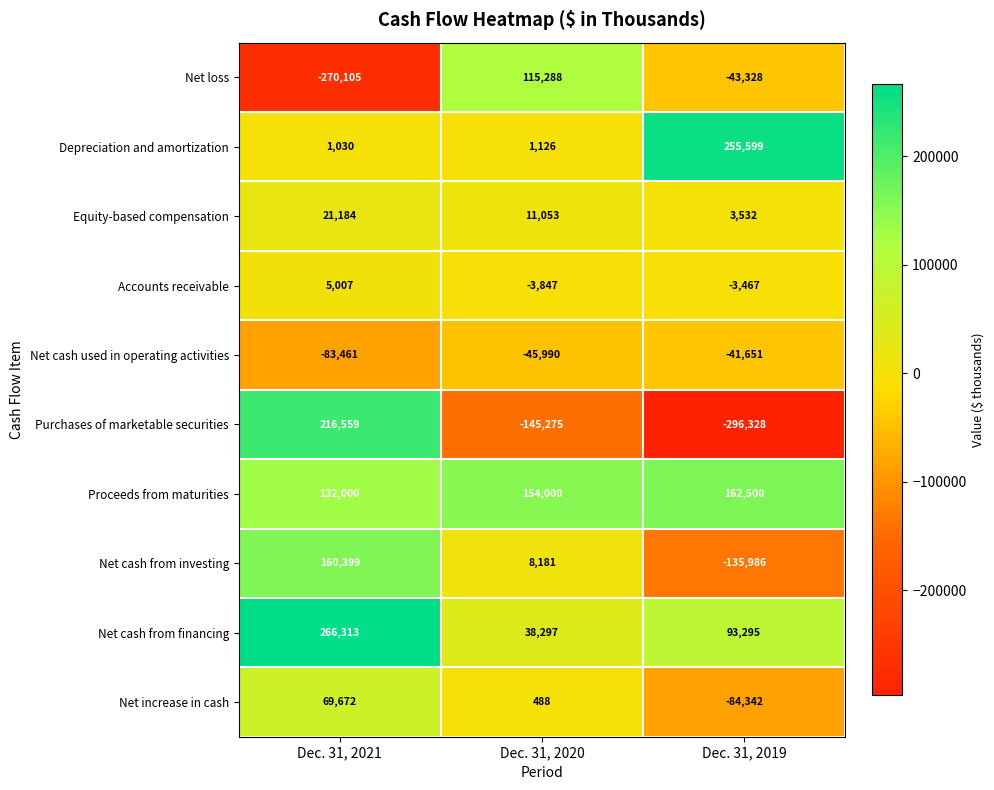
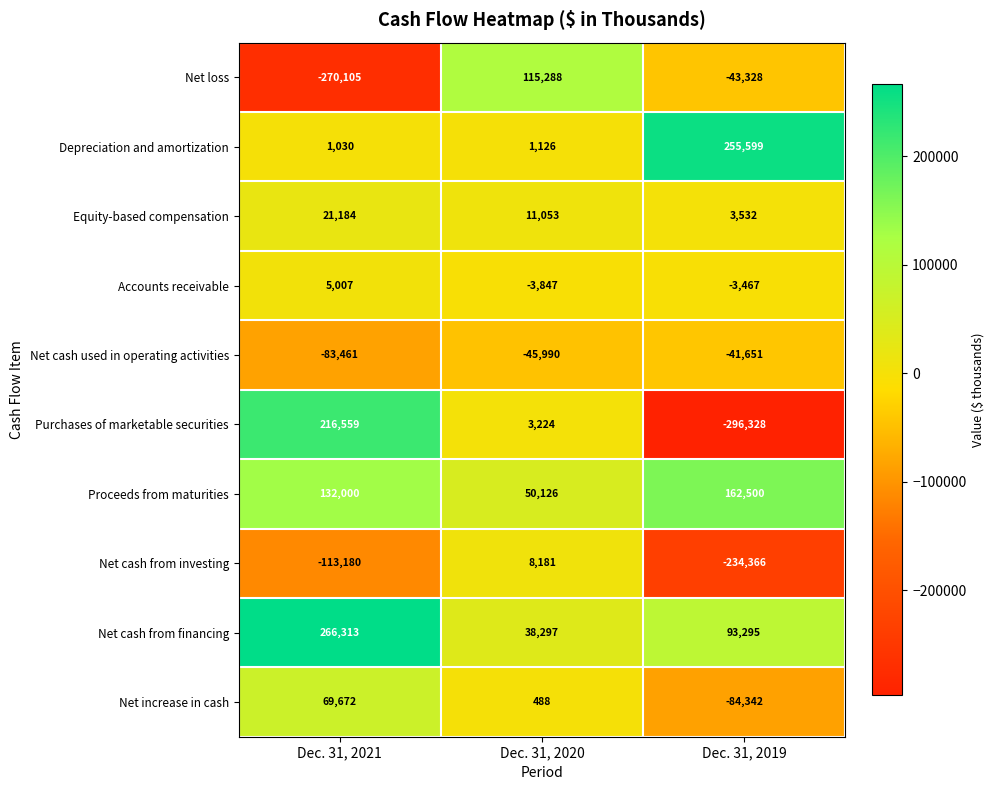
  {
    "Net loss": {
      "Dec. 31, 2021": "-270,105",
      "Dec. 31, 2020": "115,288",
      "Dec. 31, 2019": "-43,328"
    },
    "Depreciation and amortization": {
      "Dec. 31, 2021": "1,030",
      "Dec. 31, 2020": "1,126",
      "Dec. 31, 2019": "255,599"
    },
    "Equity-based compensation": {
      "Dec. 31, 2021": "21,184",
      "Dec. 31, 2020": "11,053",
      "Dec. 31, 2019": "3,532"
    },
    "Accounts receivable": {
      "Dec. 31, 2021": "5,007",
      "Dec. 31, 2020": "-3,847",
      "Dec. 31, 2019": "-3,467"
    },
    "Net cash used in operating activities": {
      "Dec. 31, 2021": "-83,461",
      "Dec. 31, 2020": "-45,990",
      "Dec. 31, 2019": "-41,651"
    },
    "Purchases of marketable securities": {
      "Dec. 31, 2021": "216,559",
-     "Dec. 31, 2020": "-145,275",
+     "Dec. 31, 2020": "3,224",
      "Dec. 31, 2019": "-296,328"
    },
    "Proceeds from maturities": {
      "Dec. 31, 2021": "132,000",
-     "Dec. 31, 2020": "154,000",
+     "Dec. 31, 2020": "50,126",
      "Dec. 31, 2019": "162,500"
    },
    "Net cash from investing": {
-     "Dec. 31, 2021": "160,399",
+     "Dec. 31, 2021": "-113,180",
      "Dec. 31, 2020": "8,181",
-     "Dec. 31, 2019": "-135,986"
+     "Dec. 31, 2019": "-234,366"
    },
    "Net cash from financing": {
      "Dec. 31, 2021": "266,313",
      "Dec. 31, 2020": "38,297",
      "Dec. 31, 2019": "93,295"
    },
    "Net increase in cash": {
      "Dec. 31, 2021": "69,672",
      "Dec. 31, 2020": "488",
      "Dec. 31, 2019": "-84,342"
    }
  }
